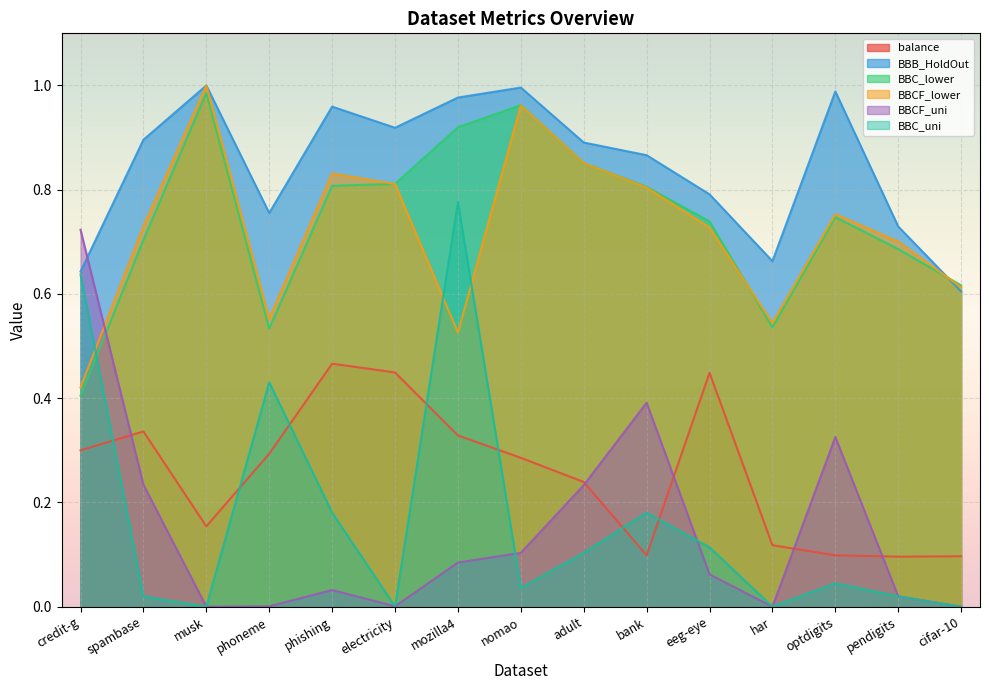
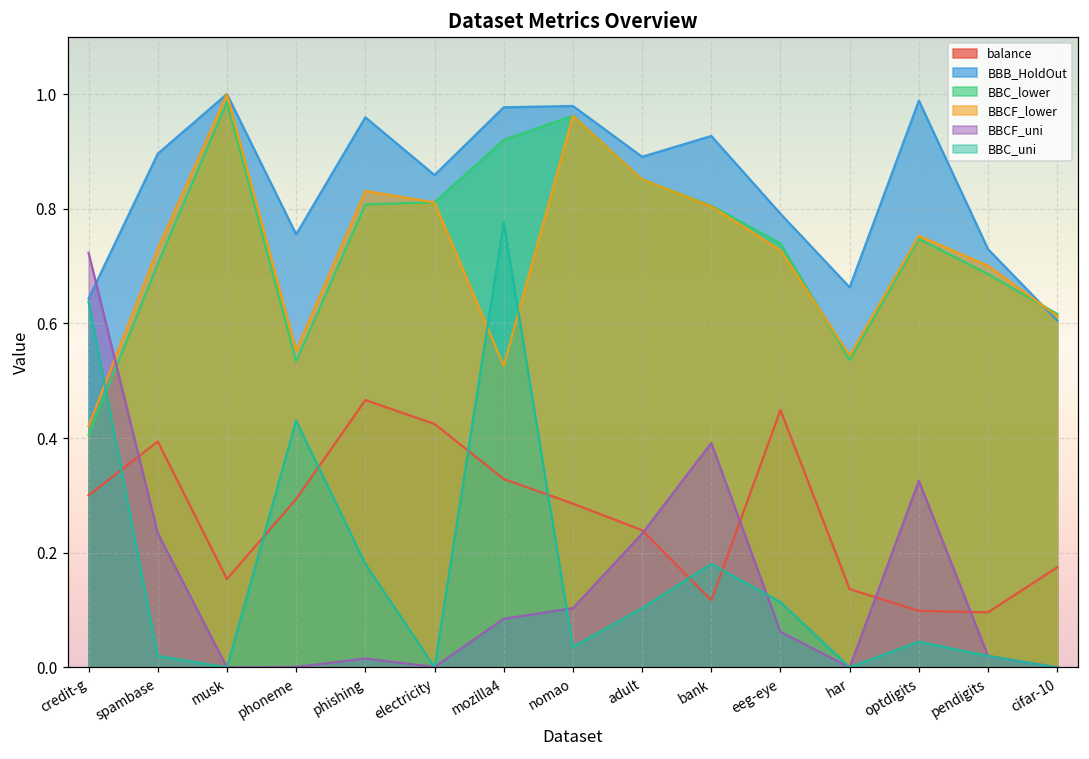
  {
    "balance": {
      "credit-g": 0.30,
-     "spambase": 0.34,
+     "spambase": 0.39,
      "musk": 0.15,
      "phoneme": 0.29,
      "phishing": 0.47,
-     "electricity": 0.45,
+     "electricity": 0.42,
      "mozilla4": 0.33,
      "nomao": 0.29,
      "adult": 0.24,
-     "bank": 0.10,
+     "bank": 0.12,
      "eeg-eye": 0.45,
-     "har": 0.12,
+     "har": 0.14,
      "optdigits": 0.10,
      "pendigits": 0.10,
-     "cifar-10": 0.10
+     "cifar-10": 0.17
    },
    "BBB_HoldOut": {
      "credit-g": 0.64,
      "spambase": 0.90,
      "phoneme": 0.76,
      "phishing": 0.96,
-     "electricity": 0.92,
+     "electricity": 0.86,
      "mozilla4": 0.98,
-     "nomao": 1.00,
+     "nomao": 0.98,
      "adult": 0.89,
-     "bank": 0.87,
+     "bank": 0.93,
      "eeg-eye": 0.79,
      "har": 0.66,
      "optdigits": 0.99,
      "pendigits": 0.73,
      "cifar-10": 0.60
    },
    "BBCF_lower": {
      "credit-g": 0.42,
      "spambase": 0.73,
      "phoneme": 0.55,
      "phishing": 0.83,
      "mozilla4": 0.53,
      "eeg-eye": 0.73,
      "har": 0.54,
      "optdigits": 0.75,
      "pendigits": 0.70
    },
    "BBCF_uni": {
      "credit-g": 0.72,
      "spambase": 0.23,
      "phoneme": 0.00,
-     "phishing": 0.03,
+     "phishing": 0.02,
      "mozilla4": 0.08,
      "nomao": 0.10,
      "adult": 0.23,
      "bank": 0.39,
      "eeg-eye": 0.06,
      "optdigits": 0.33
    }
  }
